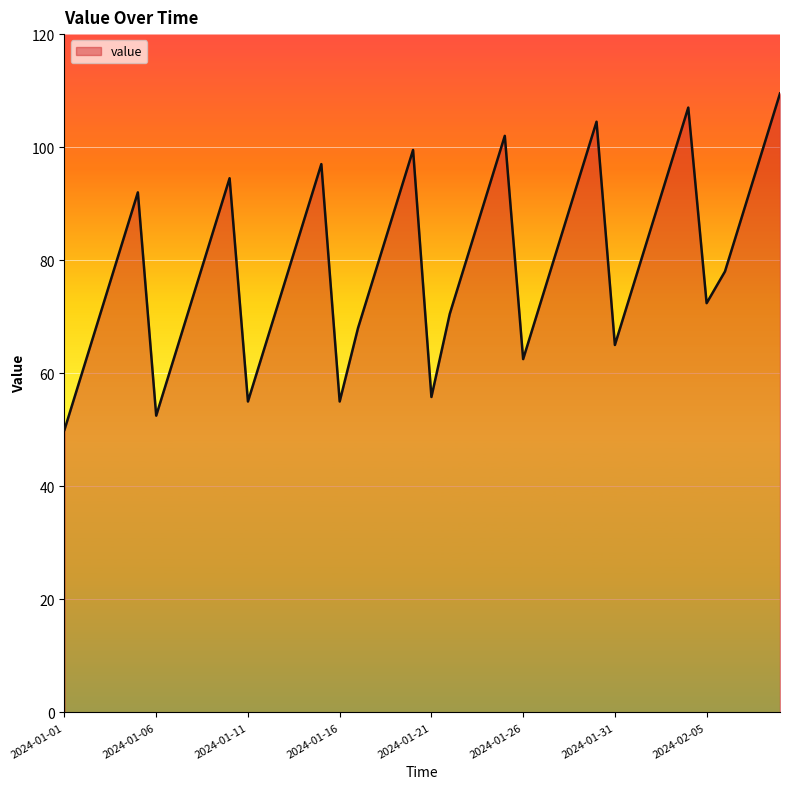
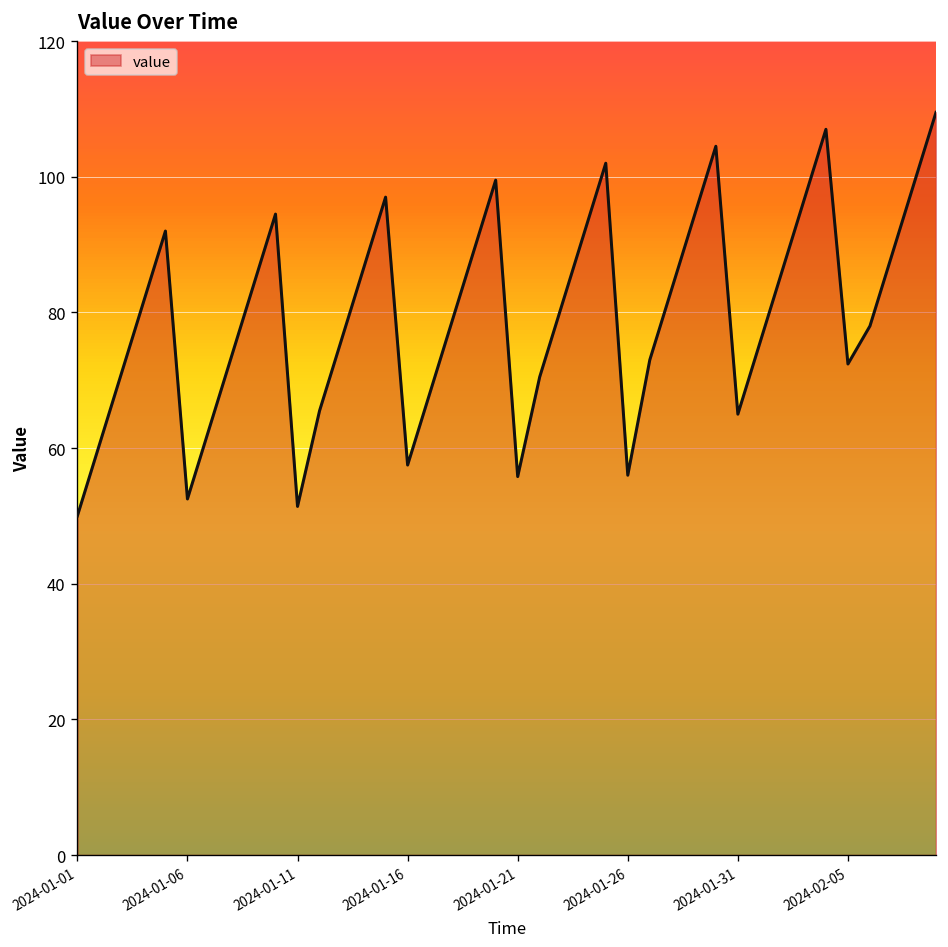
  {
    "2024-01-01": 50,
    "2024-01-06": 53,
-   "2024-01-11": 55,
-   "2024-01-16": 55,
+   "2024-01-11": 51,
+   "2024-01-16": 58,
    "2024-01-21": 56,
-   "2024-01-26": 63,
+   "2024-01-26": 56,
    "2024-01-31": 65,
    "2024-02-05": 72
  }
